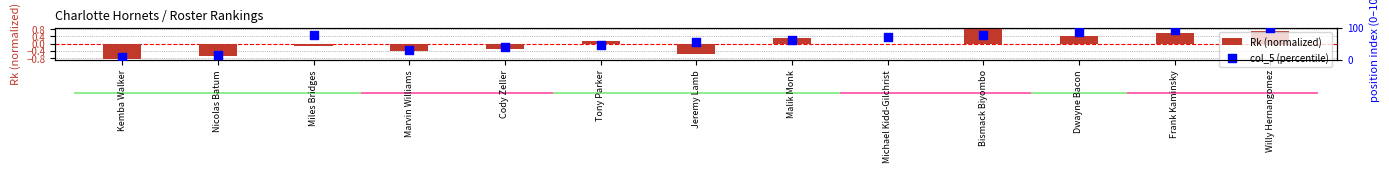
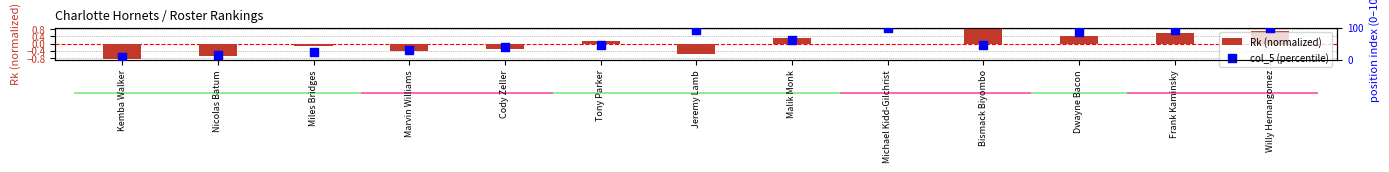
  {
    "col_5 (percentile)": {
-     "Miles Bridges": 80,
-     "Jeremy Lamb": 50,
-     "Michael Kidd-Gilchrist": 70,
-     "Bismack Biyombo": 80
+     "Miles Bridges": 20,
+     "Jeremy Lamb": 90,
+     "Michael Kidd-Gilchrist": 100,
+     "Bismack Biyombo": 50
    }
  }
